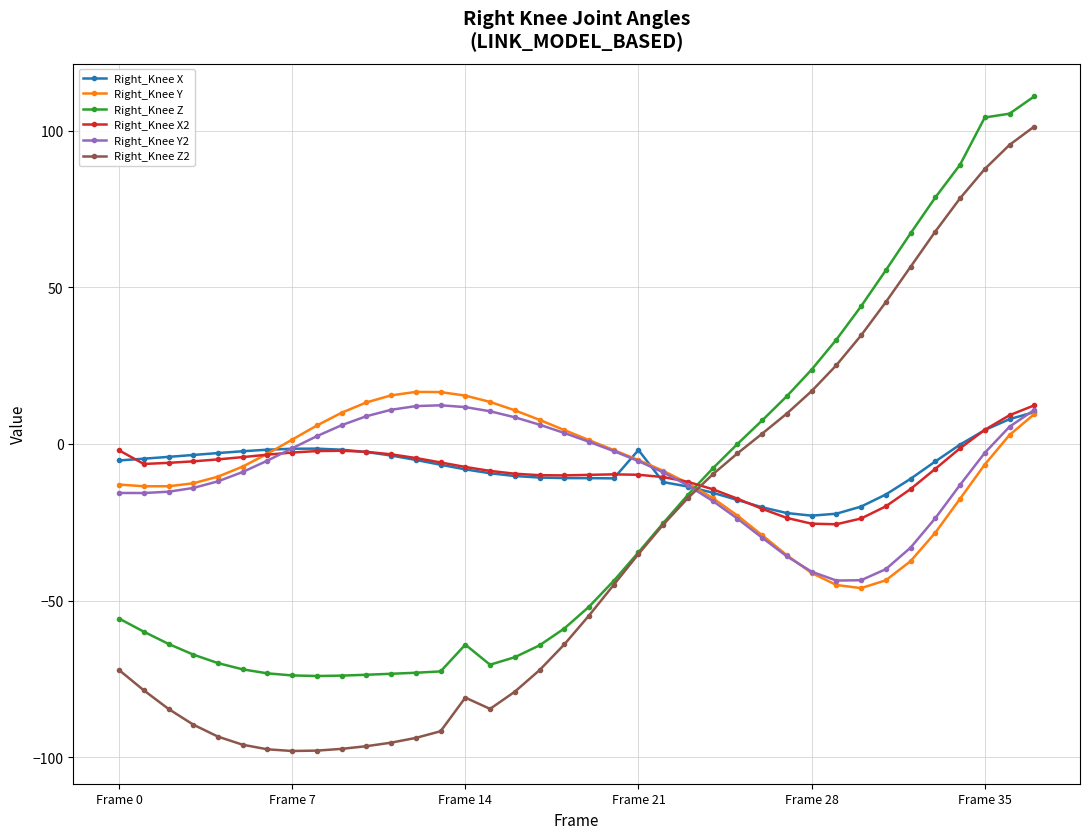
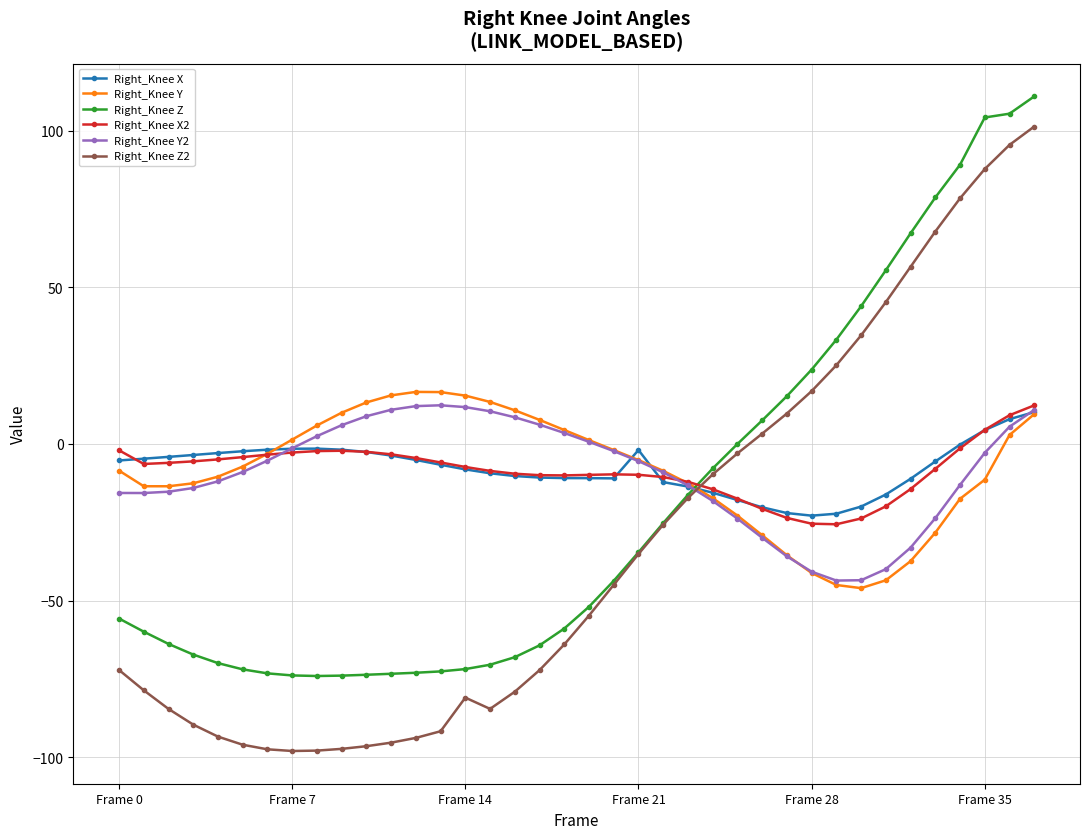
  {
    "Right_Knee X": {
      "Frame 0": -5,
      "Frame 21": -2,
      "Frame 28": -23
    },
    "Right_Knee Y": {
-     "Frame 0": -13,
+     "Frame 0": -9,
      "Frame 7": 1,
      "Frame 14": 15,
-     "Frame 35": -7
+     "Frame 35": -11
    },
    "Right_Knee Z": {
      "Frame 0": -56,
      "Frame 7": -74,
-     "Frame 14": -64,
+     "Frame 14": -72,
      "Frame 28": 24,
      "Frame 35": 104
    },
    "Right_Knee X2": {
      "Frame 0": -2,
      "Frame 7": -3,
      "Frame 21": -10,
      "Frame 28": -25
    },
    "Right_Knee Y2": {
      "Frame 0": -16,
      "Frame 14": 12,
      "Frame 35": -3
    },
    "Right_Knee Z2": {
      "Frame 0": -72,
      "Frame 7": -98,
      "Frame 14": -81,
      "Frame 28": 17,
      "Frame 35": 88
    }
  }
